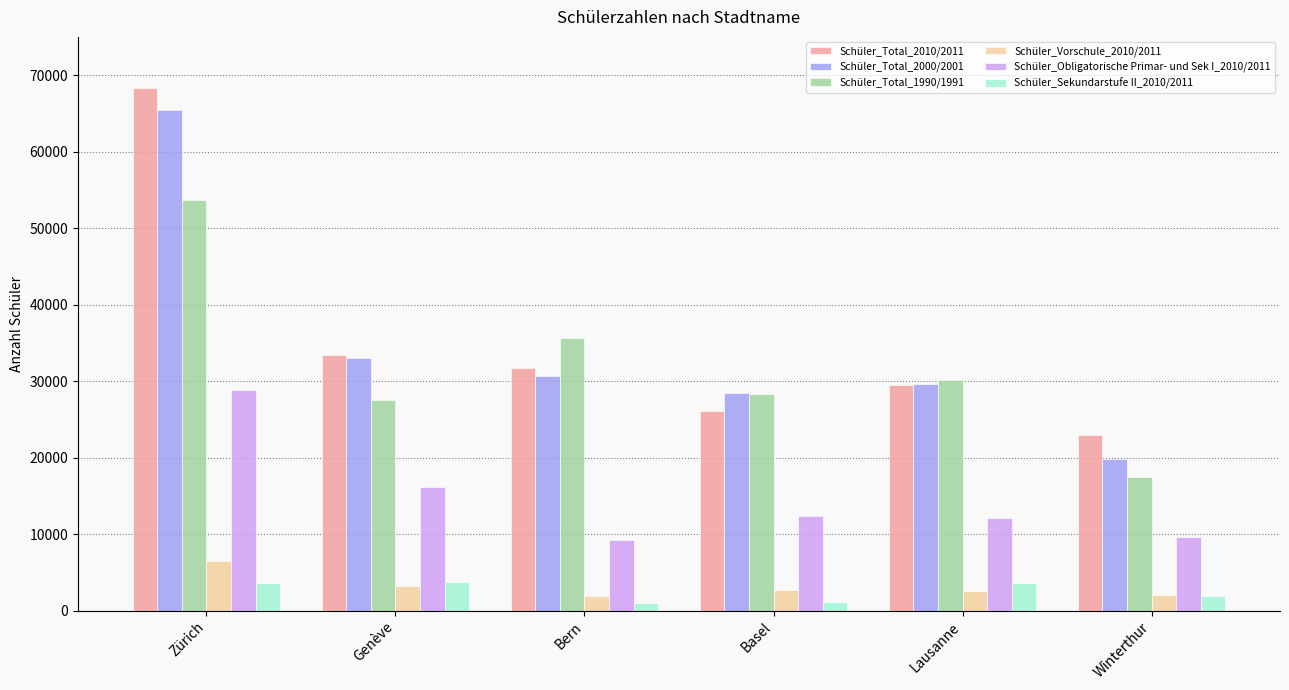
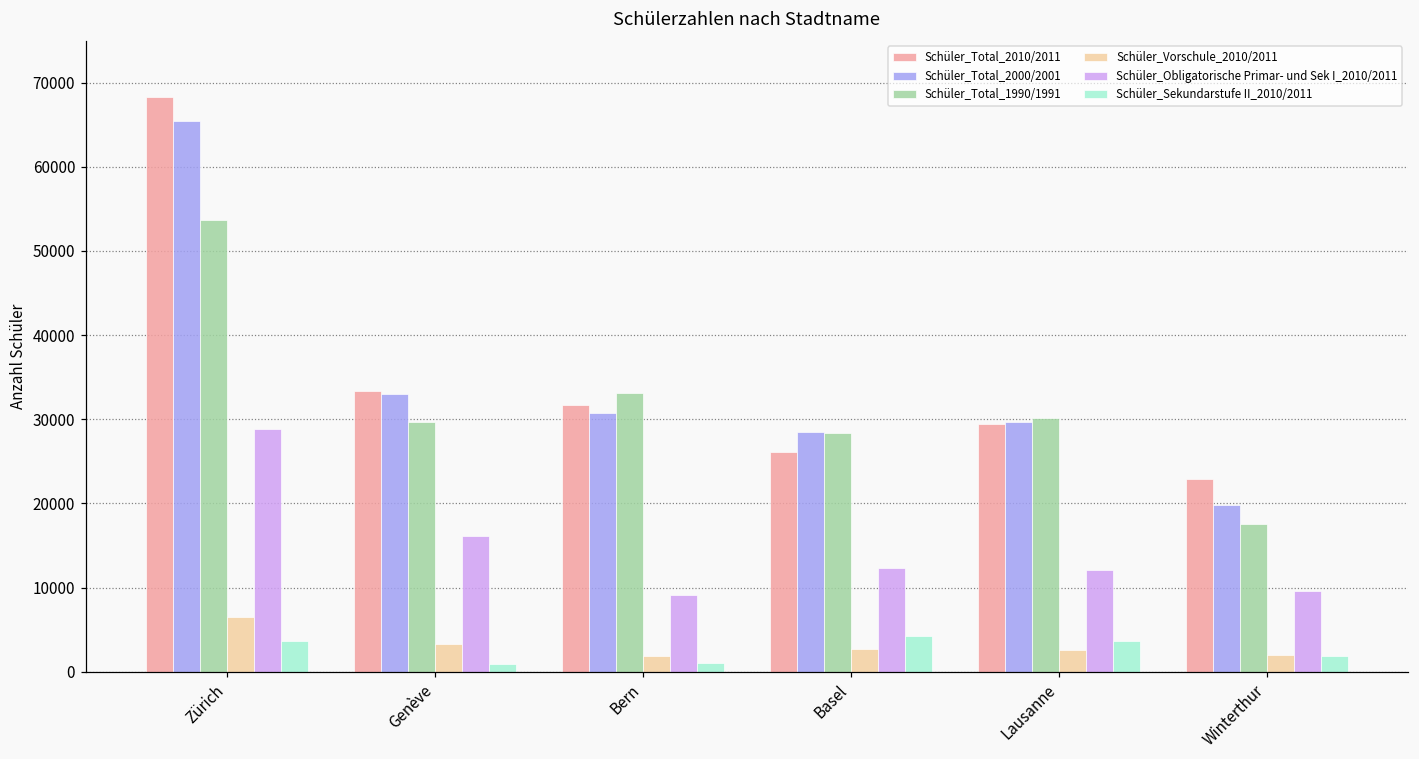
  {
    "Schüler_Total_1990/1991": {
      "Zürich": 54000,
-     "Genève": 27000,
-     "Bern": 36000,
+     "Genève": 30000,
+     "Bern": 33000,
      "Basel": 28000,
      "Lausanne": 30000,
      "Winterthur": 18000
    },
    "Schüler_Sekundarstufe II_2010/2011": {
      "Zürich": 4000,
-     "Genève": 4000,
+     "Genève": 1000,
      "Bern": 1000,
-     "Basel": 1000,
+     "Basel": 4000,
      "Lausanne": 4000,
      "Winterthur": 2000
    }
  }
